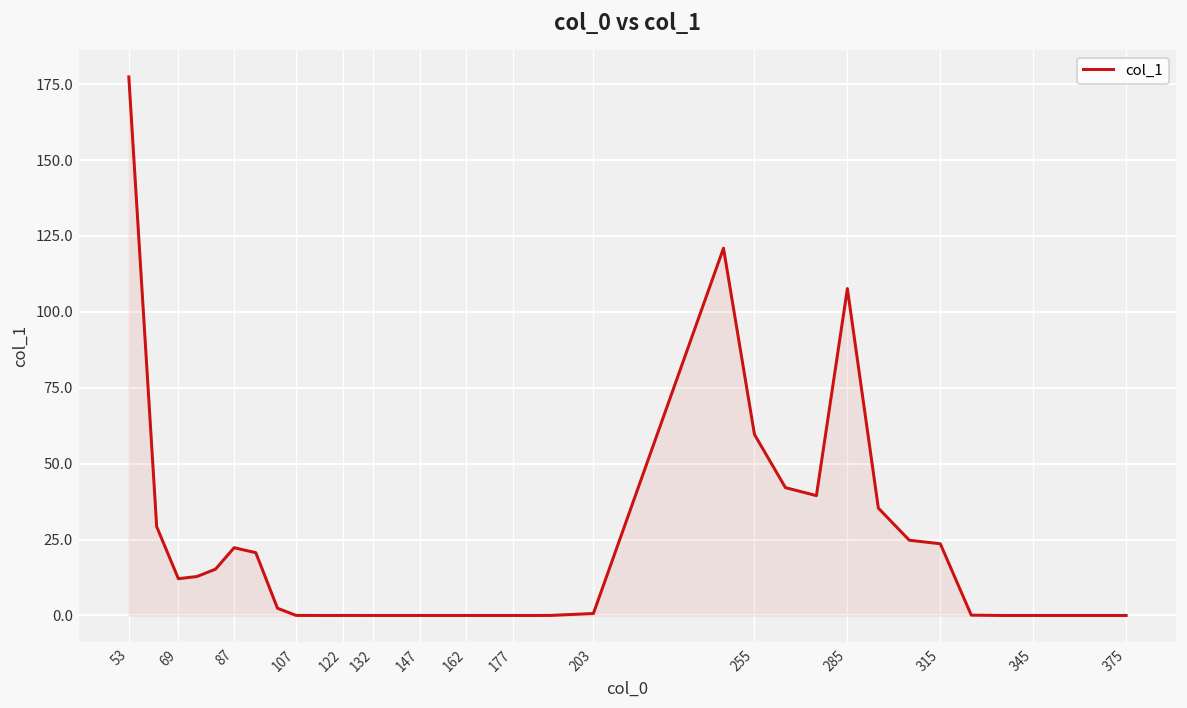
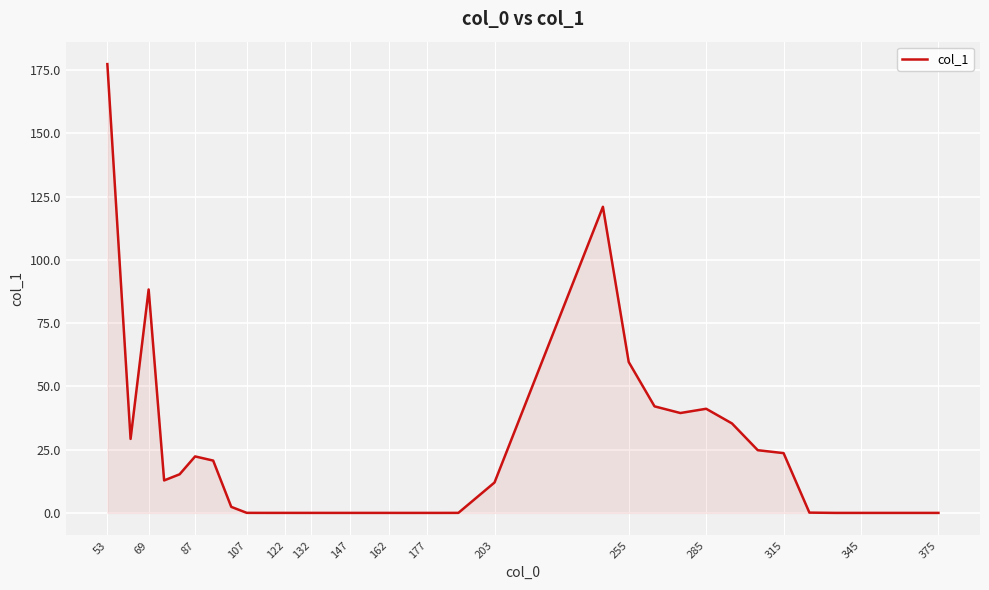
  {
    "53": 177,
-   "69": 12,
+   "69": 88,
    "87": 22,
    "107": 0,
    "122": 0,
    "132": 0,
    "147": 0,
    "162": 0,
    "177": 0,
-   "203": 1,
+   "203": 12,
    "255": 60,
-   "285": 108,
+   "285": 41,
    "315": 24,
    "345": 0,
    "375": 0
  }
